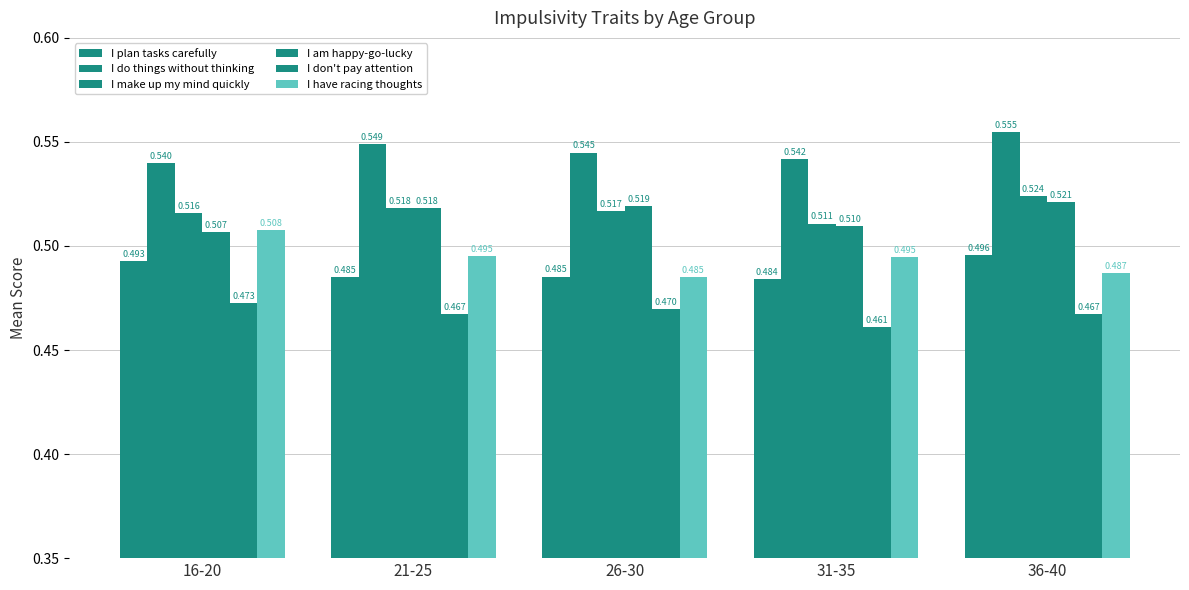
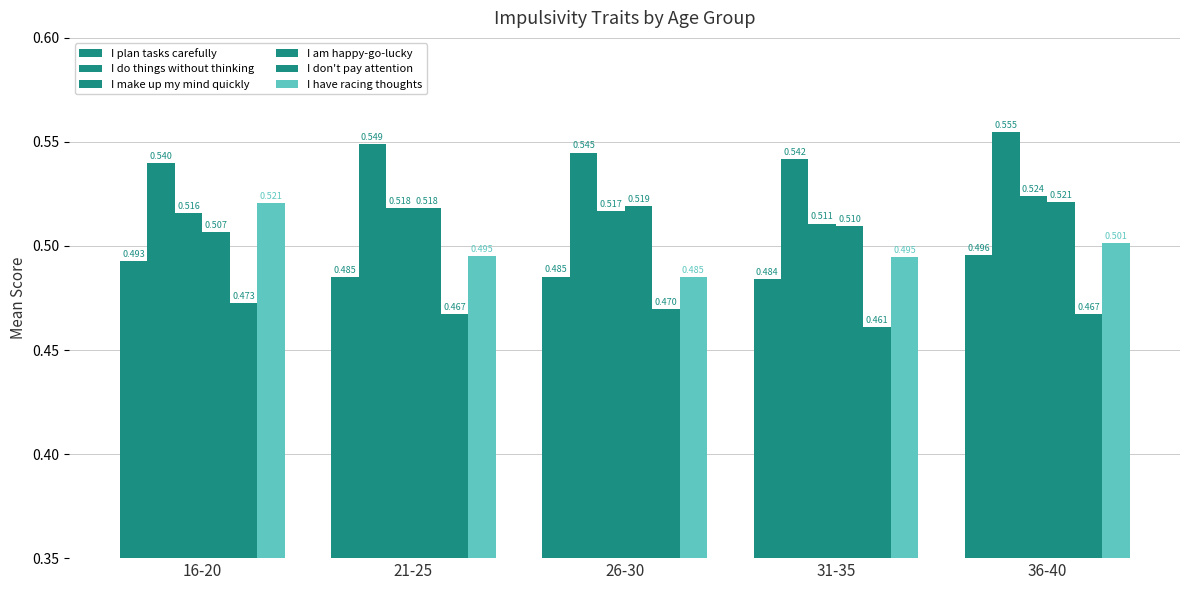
  {
    "I have racing thoughts": {
-     "16-20": 0.508,
+     "16-20": 0.521,
      "21-25": 0.495,
      "26-30": 0.485,
      "31-35": 0.495,
-     "36-40": 0.487
+     "36-40": 0.501
    }
  }
